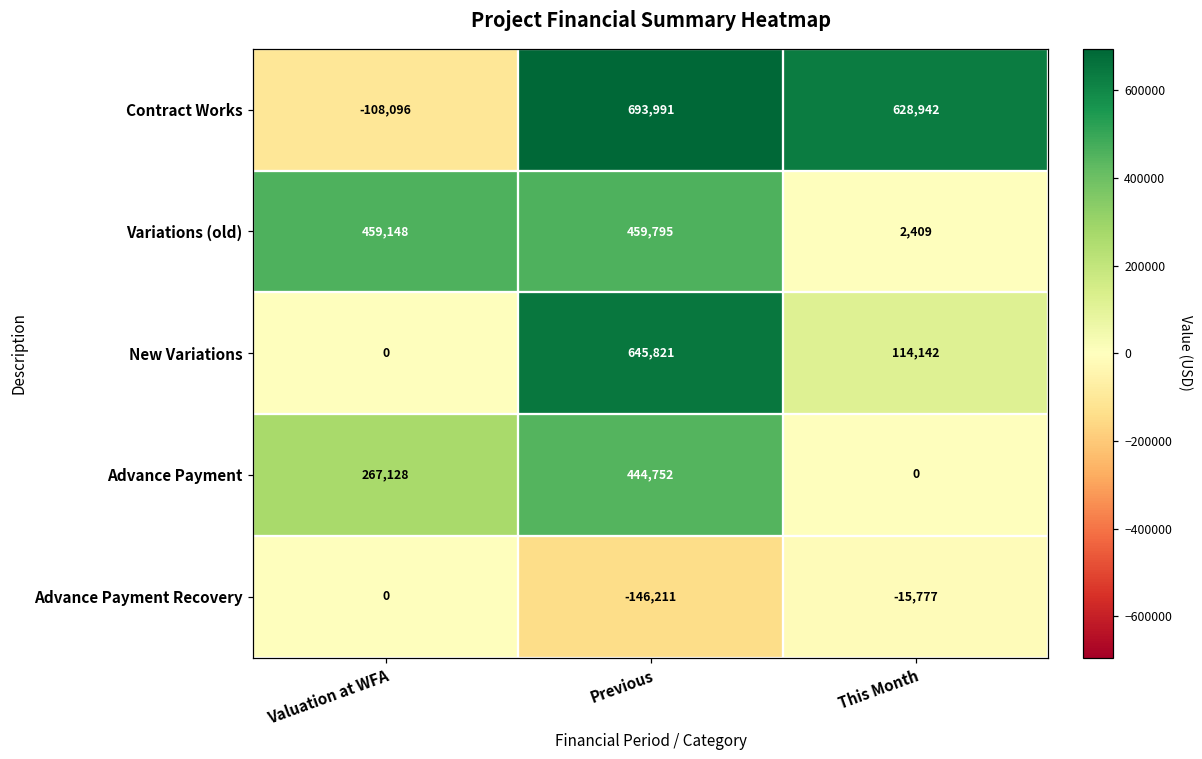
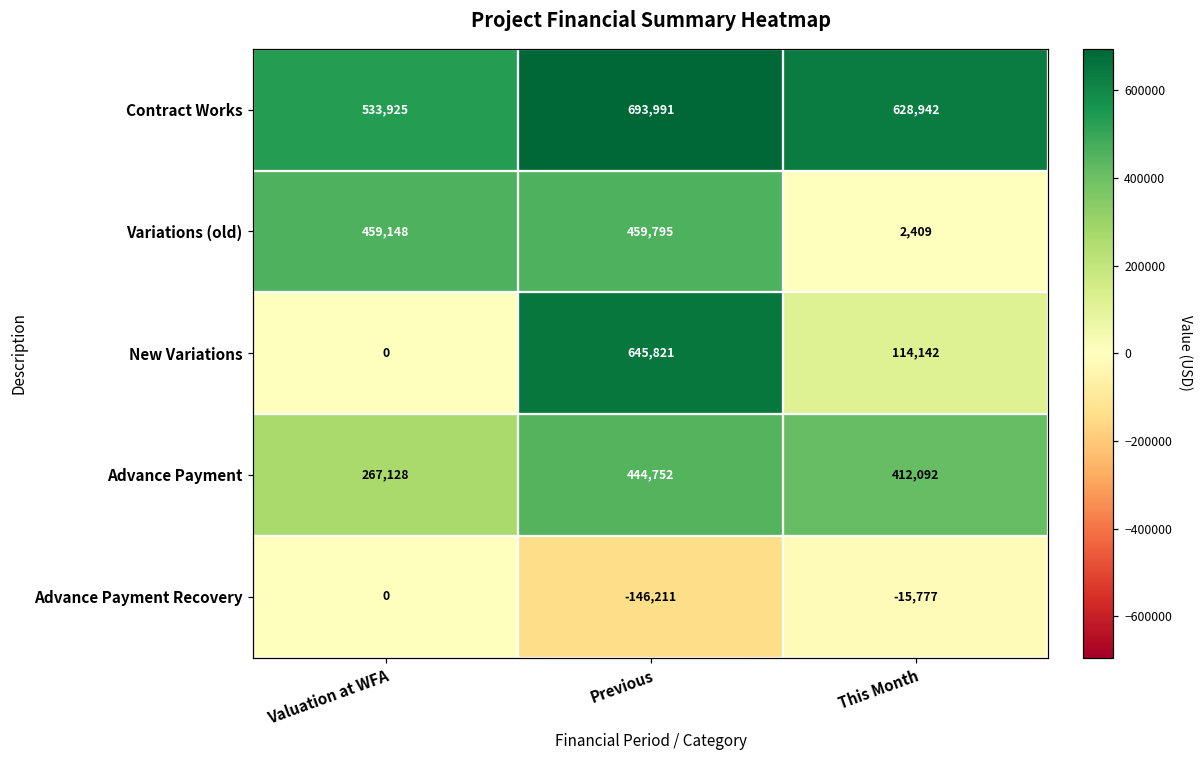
  {
    "Contract Works": {
-     "Valuation at WFA": "-108,096",
+     "Valuation at WFA": "533,925",
      "Previous": "693,991",
      "This Month": "628,942"
    },
    "Variations (old)": {
      "Valuation at WFA": "459,148",
      "Previous": "459,795",
      "This Month": "2,409"
    },
    "New Variations": {
      "Valuation at WFA": "0",
      "Previous": "645,821",
      "This Month": "114,142"
    },
    "Advance Payment": {
      "Valuation at WFA": "267,128",
      "Previous": "444,752",
-     "This Month": "0"
+     "This Month": "412,092"
    },
    "Advance Payment Recovery": {
      "Valuation at WFA": "0",
      "Previous": "-146,211",
      "This Month": "-15,777"
    }
  }
